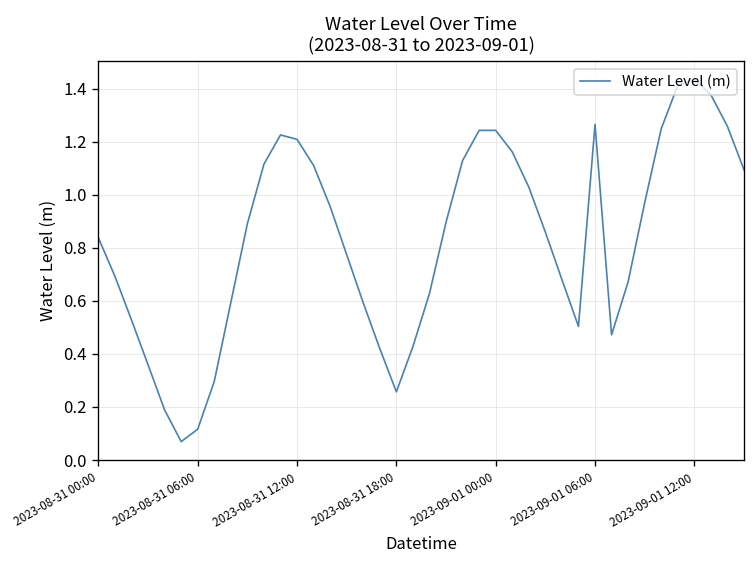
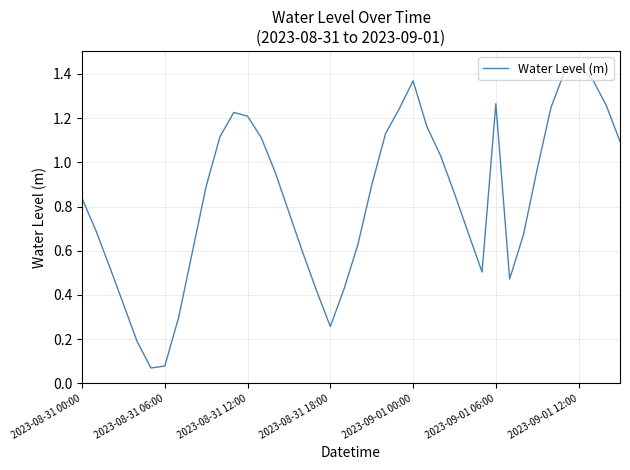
  {
    "2023-08-31 00:00": 0.84,
-   "2023-08-31 06:00": 0.12,
+   "2023-08-31 06:00": 0.08,
    "2023-08-31 12:00": 1.21,
    "2023-08-31 18:00": 0.26,
-   "2023-09-01 00:00": 1.24,
+   "2023-09-01 00:00": 1.37,
    "2023-09-01 06:00": 1.27
  }
